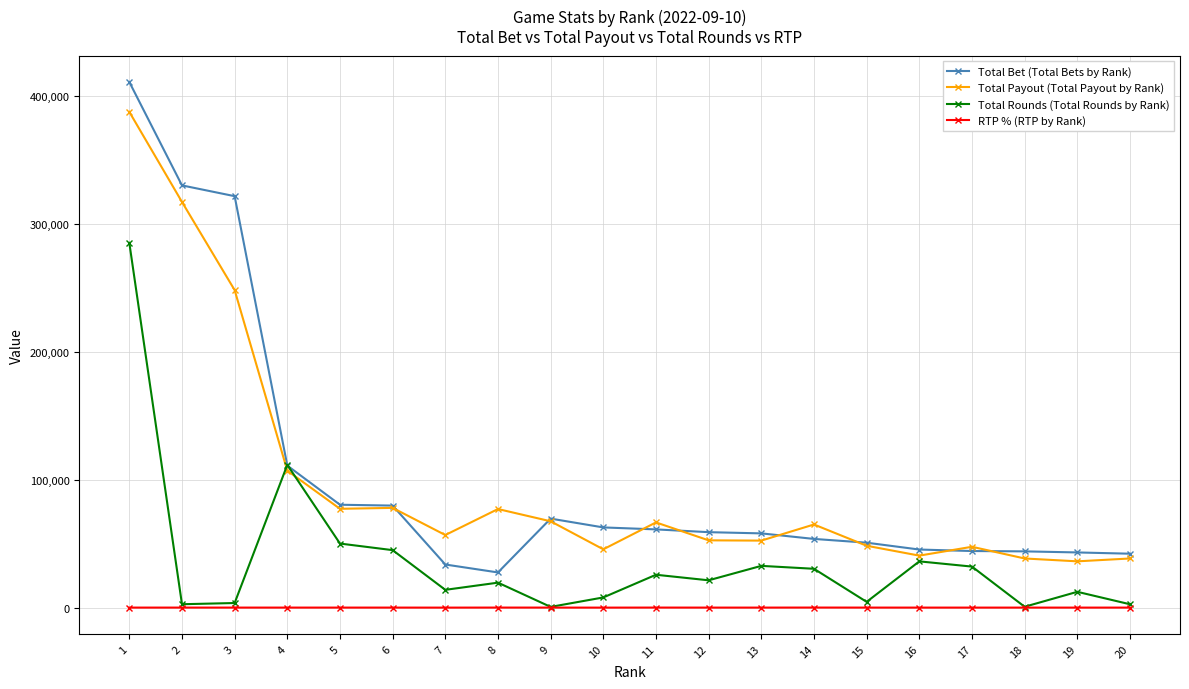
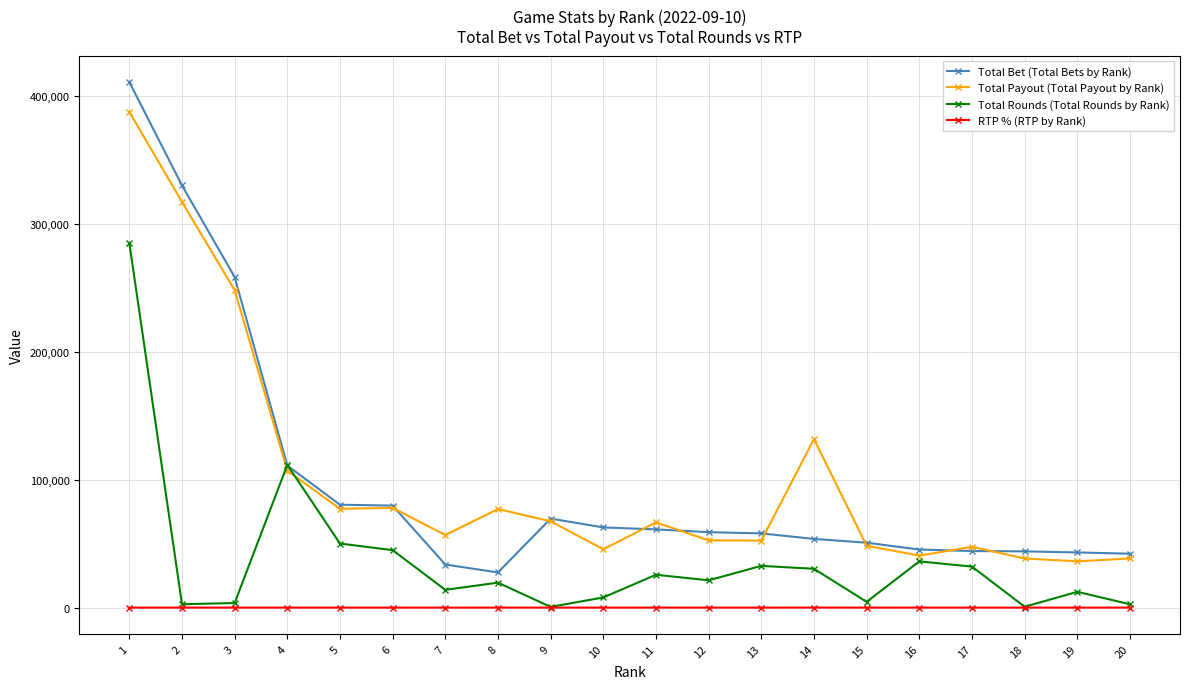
  {
    "Total Bet (Total Bets by Rank)": {
      "1": "411,000",
      "2": "330,000",
-     "3": "322,000",
+     "3": "259,000",
      "5": "81,000",
      "7": "34,000",
      "8": "28,000",
      "9": "70,000",
      "10": "63,000",
      "11": "61,000",
      "12": "59,000",
      "13": "58,000",
      "14": "54,000",
      "15": "51,000",
      "16": "45,000",
      "17": "44,000",
      "18": "44,000",
      "19": "43,000",
      "20": "42,000"
    },
    "Total Payout (Total Payout by Rank)": {
      "1": "388,000",
      "2": "317,000",
      "3": "248,000",
      "4": "107,000",
      "5": "77,000",
      "7": "57,000",
      "8": "77,000",
      "9": "68,000",
      "10": "46,000",
      "11": "67,000",
      "12": "53,000",
      "13": "52,000",
-     "14": "65,000",
+     "14": "132,000",
      "15": "48,000",
      "16": "41,000",
      "17": "48,000",
      "18": "38,000",
      "19": "36,000",
      "20": "38,000"
    },
    "Total Rounds (Total Rounds by Rank)": {
      "1": "285,000",
      "2": "3,000",
      "3": "4,000",
      "5": "50,000",
      "6": "45,000",
      "7": "14,000",
      "8": "20,000",
      "10": "8,000",
      "11": "26,000",
      "12": "21,000",
      "13": "33,000",
      "14": "30,000",
      "15": "5,000",
      "16": "36,000",
      "17": "32,000",
      "19": "12,000",
      "20": "3,000"
    },
    "RTP % (RTP by Rank)": {
      "1": "0",
      "2": "0",
      "3": "0",
      "4": "0",
      "5": "0",
      "6": "0",
      "7": "0",
      "8": "0",
      "10": "0",
      "11": "0",
      "12": "0",
      "13": "0",
      "14": "0",
      "15": "0",
      "16": "0",
      "17": "0",
      "19": "0",
      "20": "0"
    }
  }
